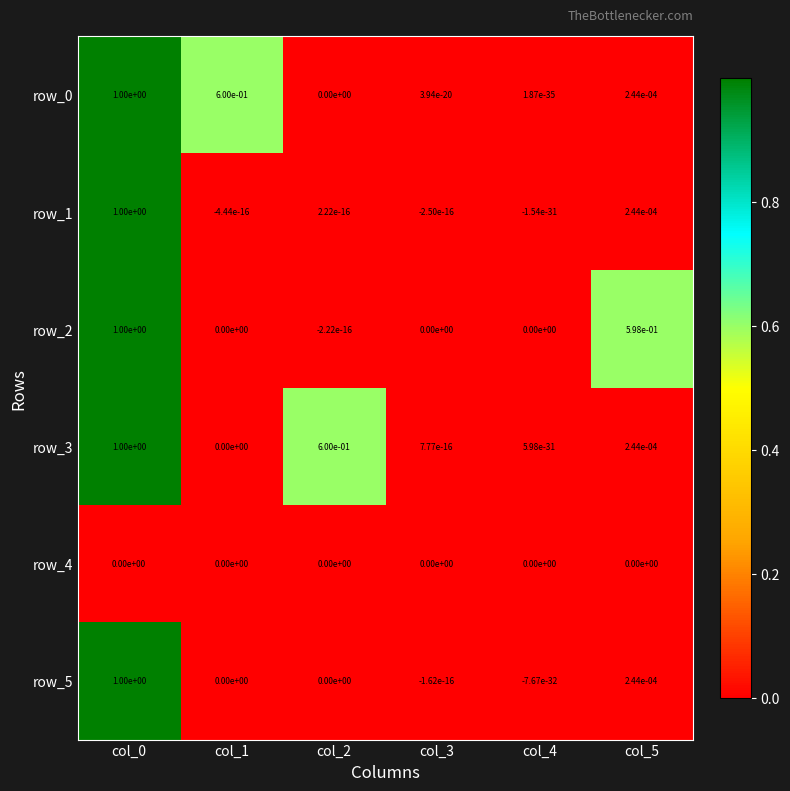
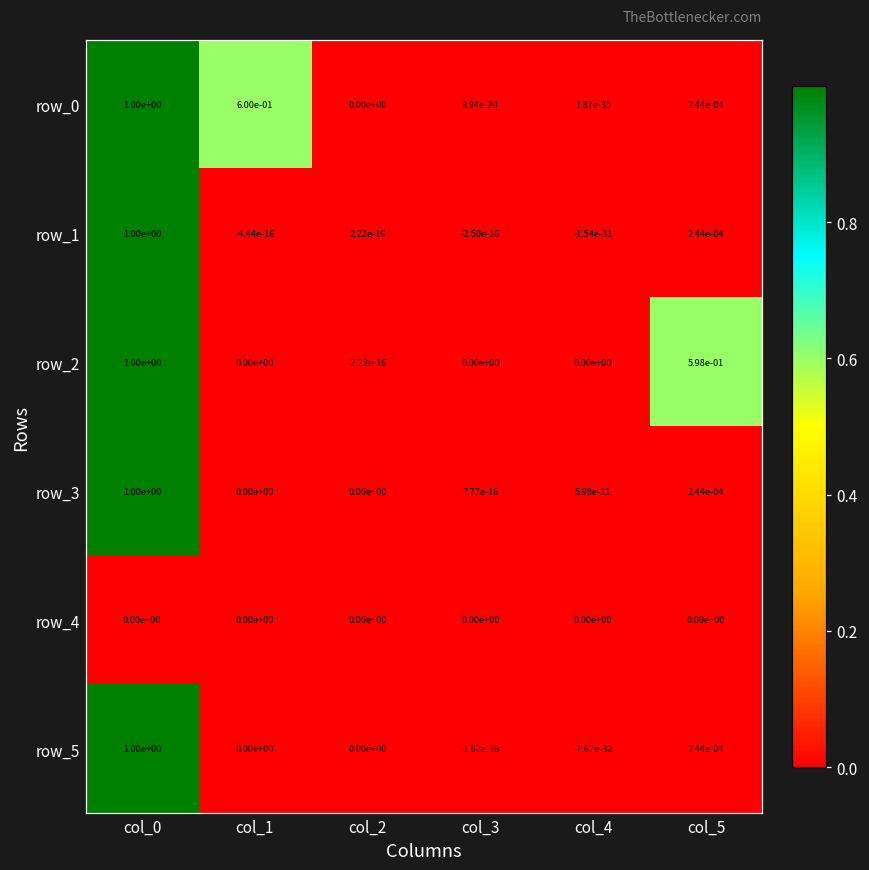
  {
    "row_0": {
      "col_0": "1.00e+00",
      "col_1": "6.00e-01",
      "col_2": "0.00e+00",
      "col_3": "3.94e-20",
      "col_4": "1.87e-35",
      "col_5": "2.44e-04"
    },
    "row_1": {
      "col_0": "1.00e+00",
      "col_1": "-4.44e-16",
      "col_2": "2.22e-16",
      "col_3": "-2.50e-16",
      "col_4": "-1.54e-31",
      "col_5": "2.44e-04"
    },
    "row_2": {
      "col_0": "1.00e+00",
      "col_1": "0.00e+00",
      "col_2": "-2.22e-16",
      "col_3": "0.00e+00",
      "col_4": "0.00e+00",
      "col_5": "5.98e-01"
    },
    "row_3": {
      "col_0": "1.00e+00",
      "col_1": "0.00e+00",
-     "col_2": "6.00e-01",
+     "col_2": "0.00e+00",
      "col_3": "7.77e-16",
      "col_4": "5.98e-31",
      "col_5": "2.44e-04"
    },
    "row_4": {
      "col_0": "0.00e+00",
      "col_1": "0.00e+00",
      "col_2": "0.00e+00",
      "col_3": "0.00e+00",
      "col_4": "0.00e+00",
      "col_5": "0.00e+00"
    },
    "row_5": {
      "col_0": "1.00e+00",
      "col_1": "0.00e+00",
      "col_2": "0.00e+00",
      "col_3": "-1.62e-16",
      "col_4": "-7.67e-32",
      "col_5": "2.44e-04"
    }
  }
